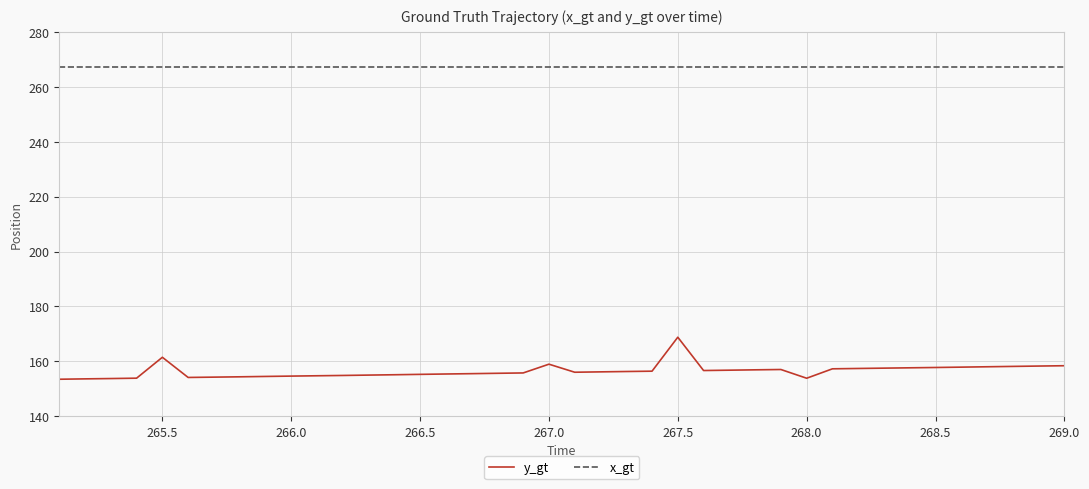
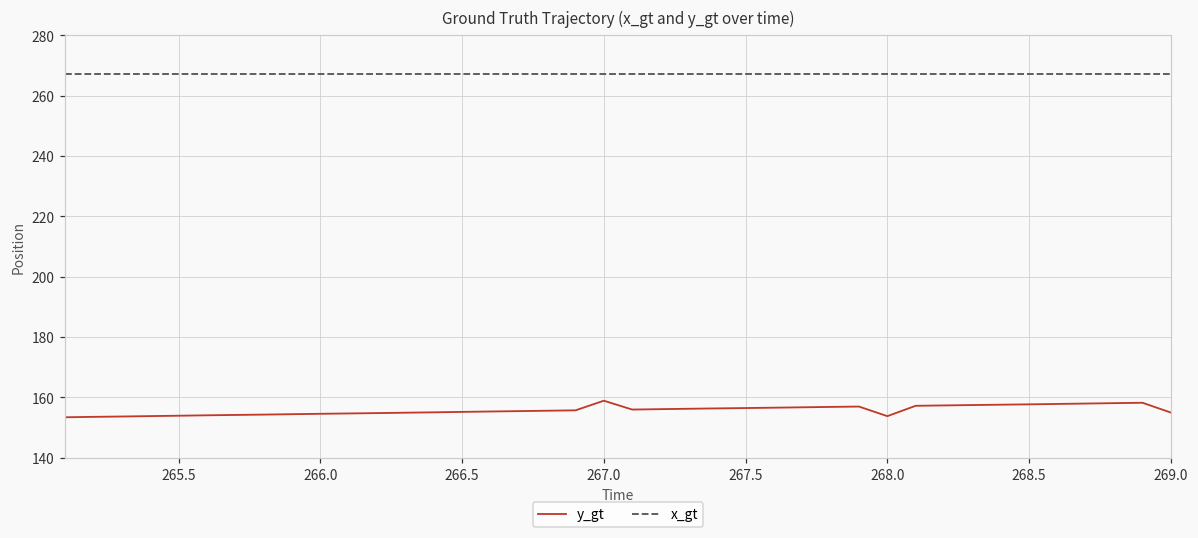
  {
    "y_gt": {
-     "265.5": 161,
+     "265.5": 154,
      "266.0": 155,
      "266.5": 155,
      "267.0": 159,
-     "267.5": 169,
+     "267.5": 156,
      "268.0": 154,
      "268.5": 158,
-     "269.0": 158
+     "269.0": 155
    },
    "x_gt": {
      "265.5": 267,
      "266.0": 267,
      "266.5": 267,
      "267.0": 267,
      "267.5": 267,
      "268.0": 267,
      "268.5": 267,
      "269.0": 267
    }
  }
